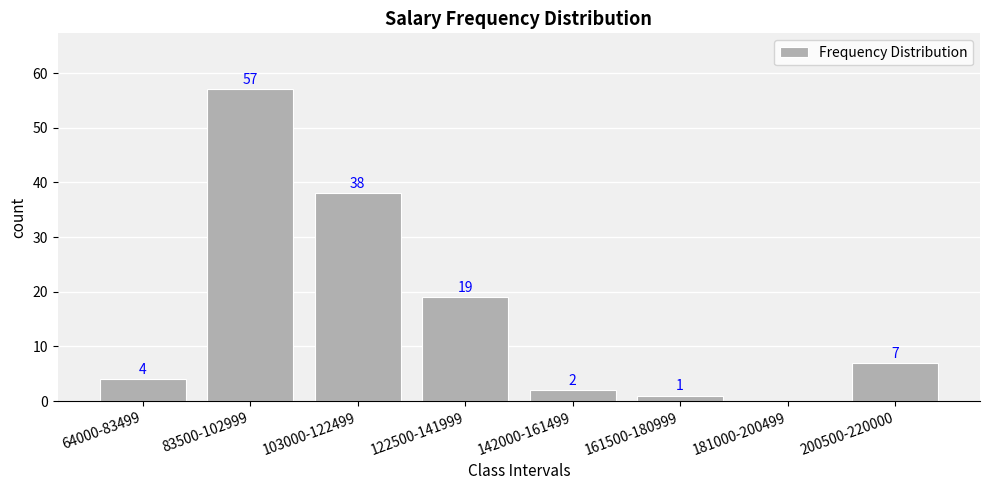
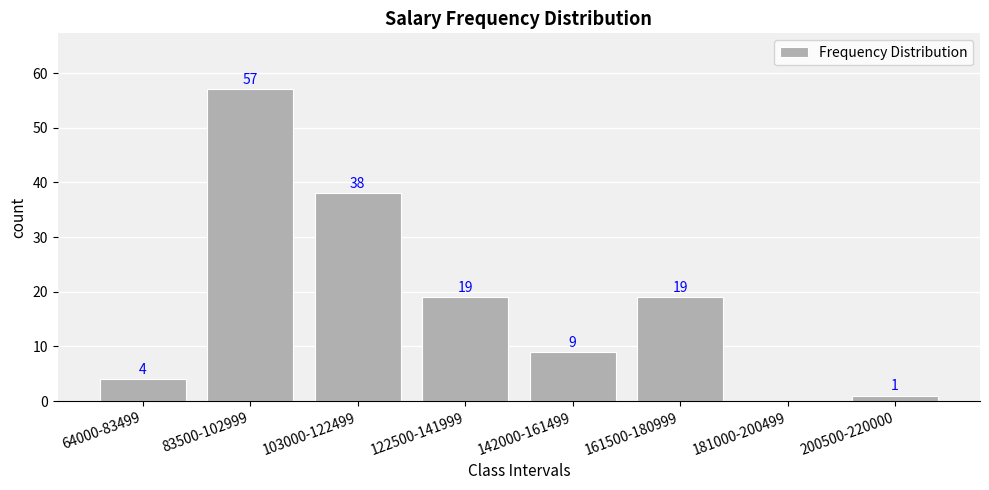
  {
    "64000-83499": 4,
    "83500-102999": 57,
    "103000-122499": 38,
    "122500-141999": 19,
-   "142000-161499": 2,
-   "161500-180999": 1,
-   "200500-220000": 7
+   "142000-161499": 9,
+   "161500-180999": 19,
+   "200500-220000": 1
  }
